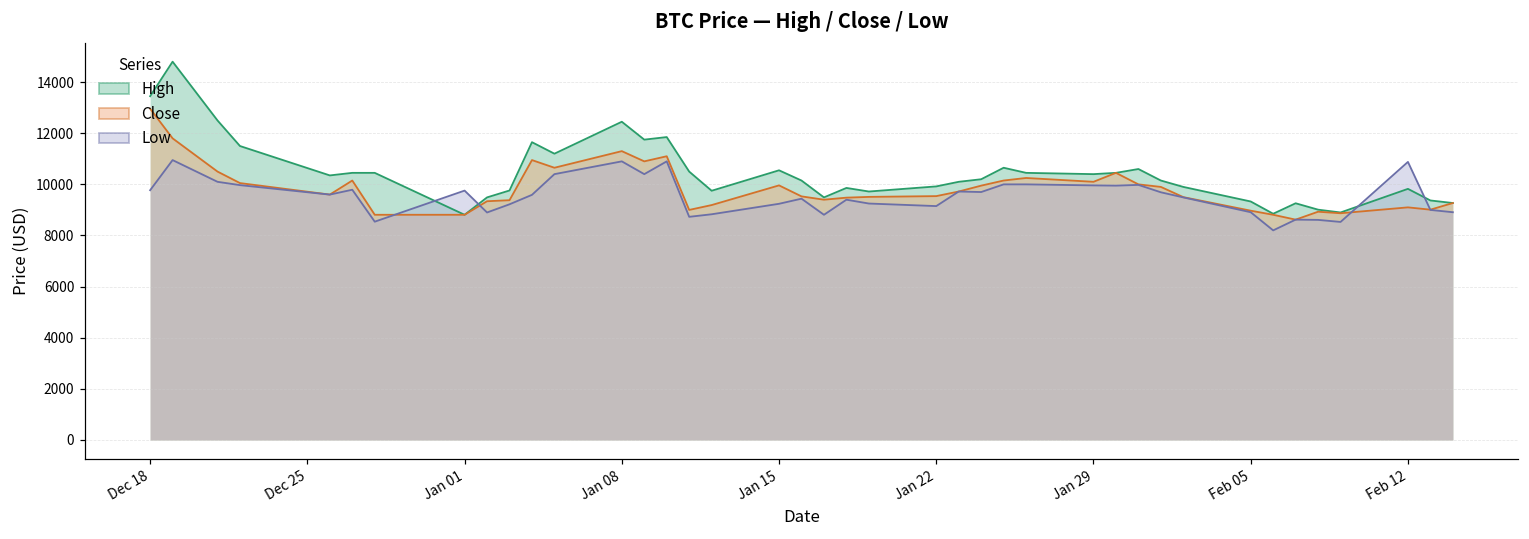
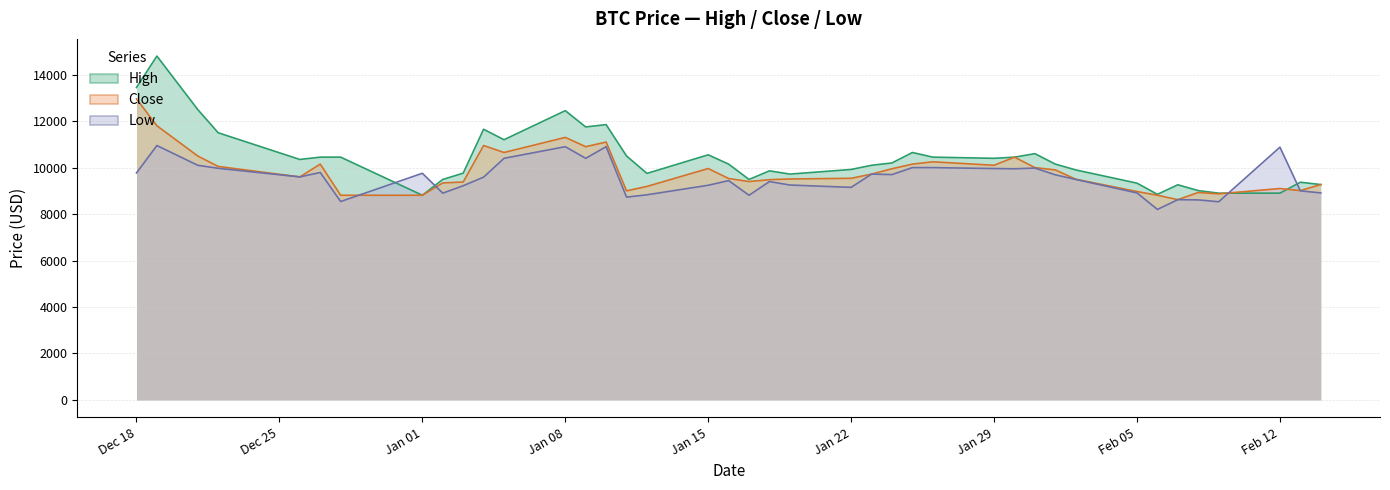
  {
    "High": {
      "Dec 18": 13500,
      "Jan 08": 12500,
      "Jan 15": 10600,
      "Jan 22": 9900,
      "Jan 29": 10400,
      "Feb 05": 9300,
-     "Feb 12": 9800
+     "Feb 12": 8900
    },
    "Close": {
      "Dec 18": 13000,
      "Jan 08": 11300,
      "Jan 15": 10000,
      "Jan 22": 9500,
      "Jan 29": 10100,
      "Feb 12": 9100
    },
    "Low": {
      "Dec 18": 9800,
      "Jan 01": 9800,
      "Jan 08": 10900,
      "Jan 15": 9200,
      "Jan 22": 9200,
      "Jan 29": 10000,
      "Feb 12": 10900
    }
  }
